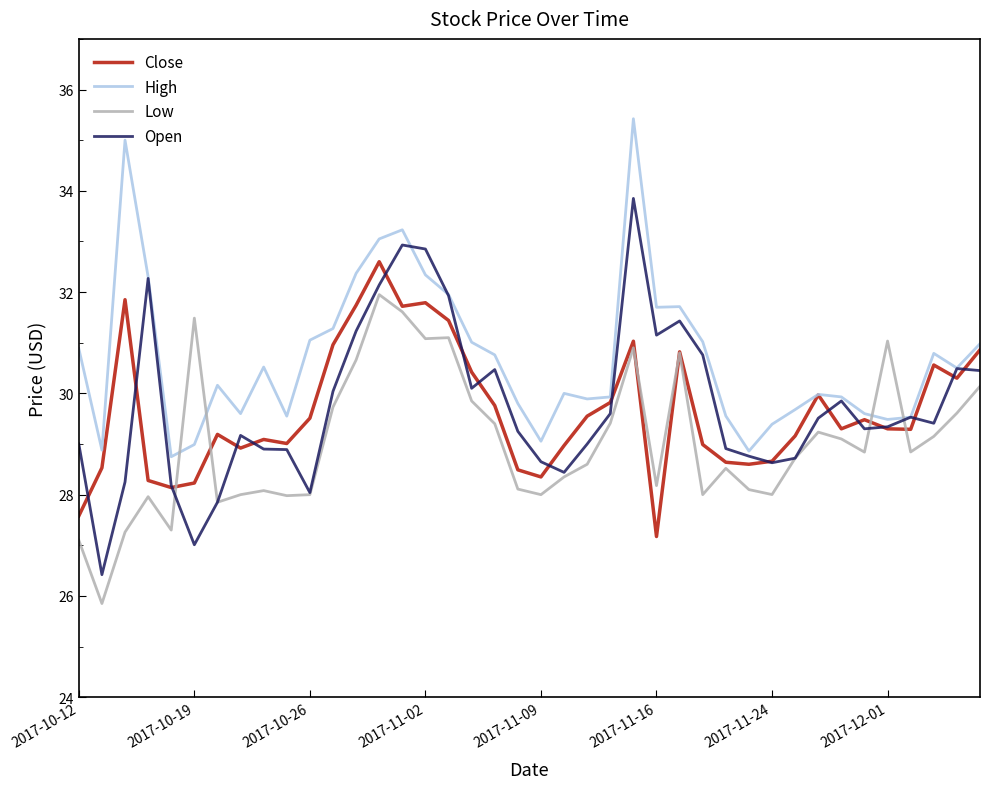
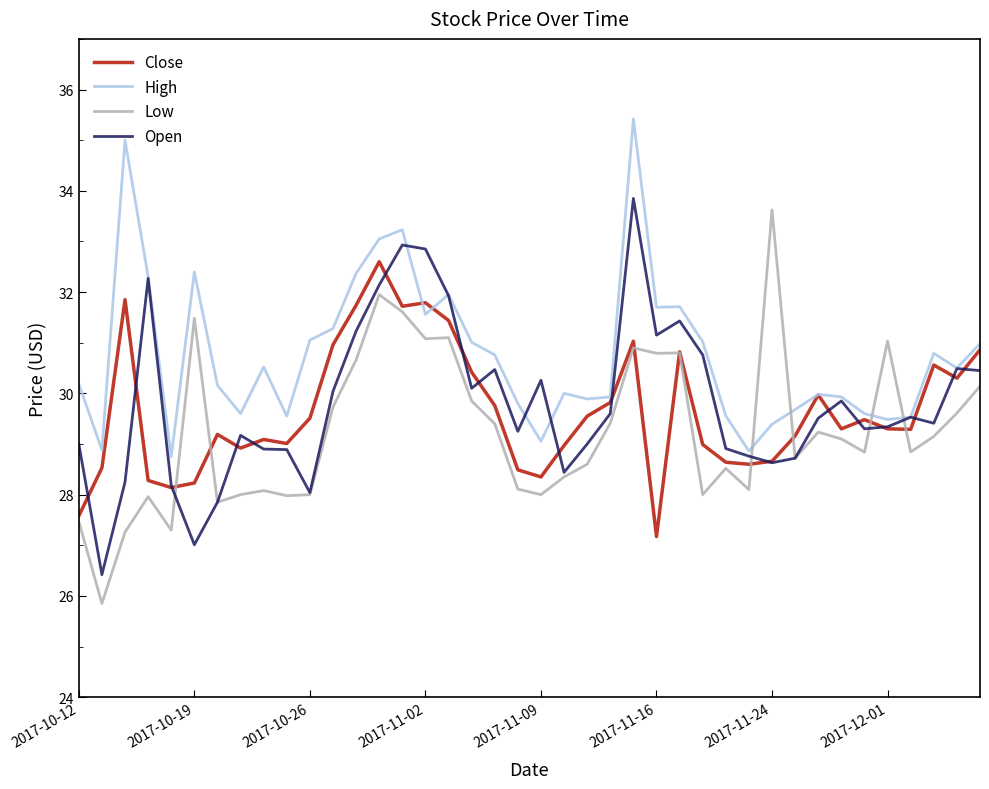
  {
    "Close": {
      "2017-10-12": 27.6,
      "2017-10-19": 28.2,
      "2017-10-26": 29.5,
      "2017-11-02": 31.8,
      "2017-11-09": 28.4,
      "2017-11-16": 27.2
    },
    "High": {
-     "2017-10-12": 30.9,
-     "2017-10-19": 29.0,
+     "2017-10-12": 30.2,
+     "2017-10-19": 32.4,
      "2017-10-26": 31.1,
-     "2017-11-02": 32.3,
+     "2017-11-02": 31.6,
      "2017-11-09": 29.1,
      "2017-11-16": 31.7,
      "2017-11-24": 29.4,
      "2017-12-01": 29.5
    },
    "Low": {
-     "2017-10-12": 27.1,
+     "2017-10-12": 27.5,
      "2017-10-19": 31.5,
      "2017-11-02": 31.1,
      "2017-11-09": 28.0,
-     "2017-11-16": 28.2,
-     "2017-11-24": 28.0,
+     "2017-11-16": 30.8,
+     "2017-11-24": 33.6,
      "2017-12-01": 31.0
    },
    "Open": {
      "2017-10-12": 29.0,
      "2017-10-19": 27.0,
      "2017-11-02": 32.9,
-     "2017-11-09": 28.6,
+     "2017-11-09": 30.3,
      "2017-11-16": 31.1
    }
  }
